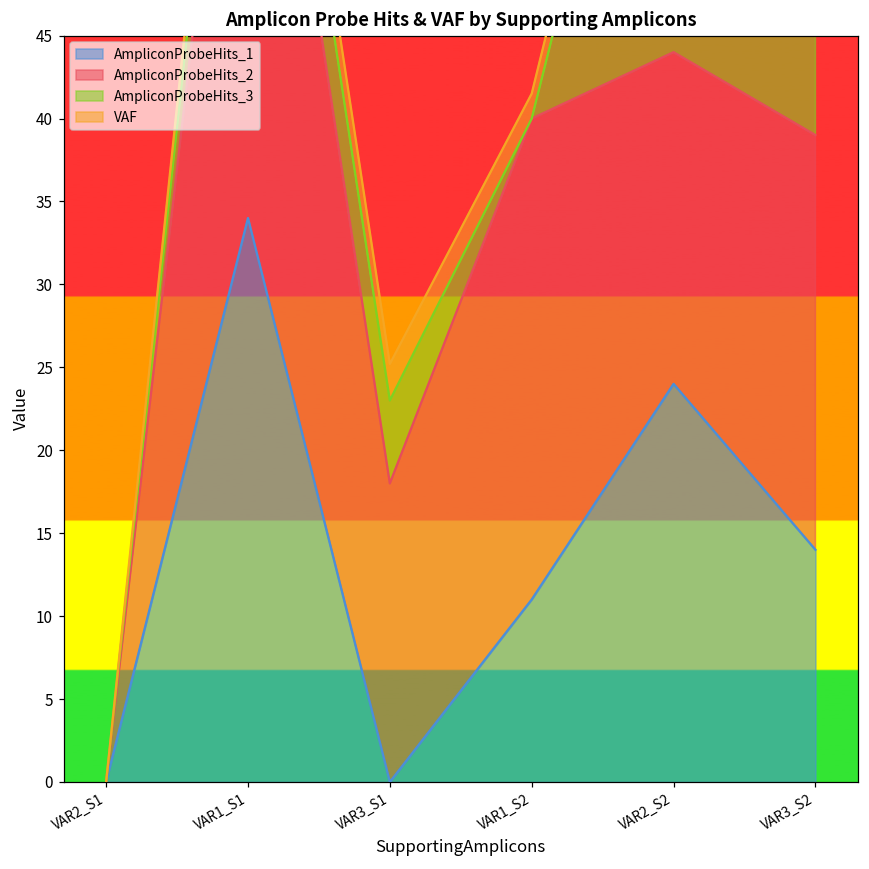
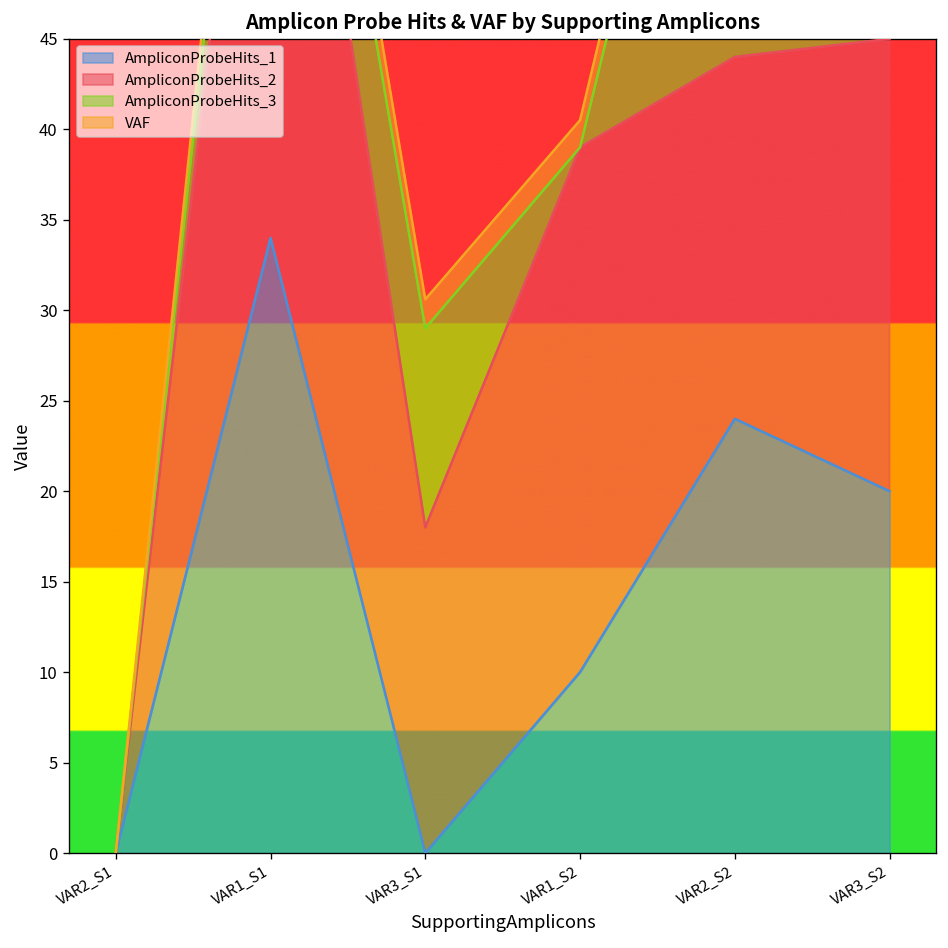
  {
    "AmpliconProbeHits_1": {
      "VAR1_S1": 34,
      "VAR3_S1": 0,
-     "VAR1_S2": 11,
+     "VAR1_S2": 10,
      "VAR2_S2": 24,
-     "VAR3_S2": 14
+     "VAR3_S2": 20
    },
    "AmpliconProbeHits_2": {
      "VAR3_S1": 18.0,
      "VAR2_S2": 20.0,
      "VAR3_S2": 25.0
    },
    "AmpliconProbeHits_3": {
-     "VAR3_S1": 5
+     "VAR3_S1": 11
    },
    "VAF": {
-     "VAR3_S1": 2.2,
+     "VAR3_S1": 1.6,
      "VAR1_S2": 1.5
    }
  }
